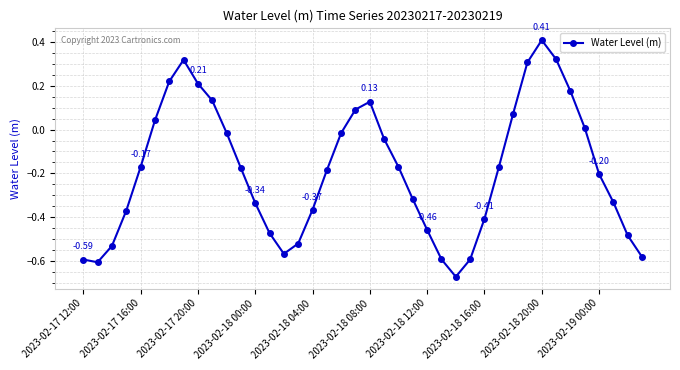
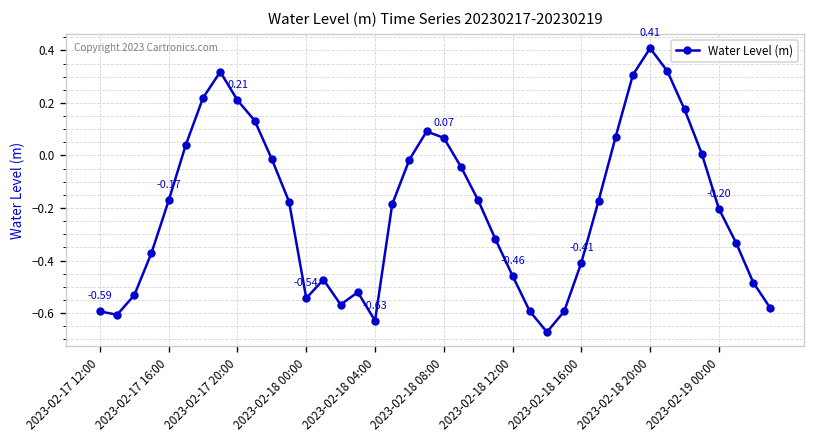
  {
    "2023-02-17 12:00": -0.59,
    "2023-02-17 16:00": -0.17,
    "2023-02-17 20:00": 0.21,
-   "2023-02-18 00:00": -0.34,
-   "2023-02-18 04:00": -0.37,
-   "2023-02-18 08:00": 0.13,
+   "2023-02-18 00:00": -0.54,
+   "2023-02-18 04:00": -0.63,
+   "2023-02-18 08:00": 0.07,
    "2023-02-18 12:00": -0.46,
    "2023-02-18 16:00": -0.41,
    "2023-02-18 20:00": 0.41,
    "2023-02-19 00:00": -0.20
  }
